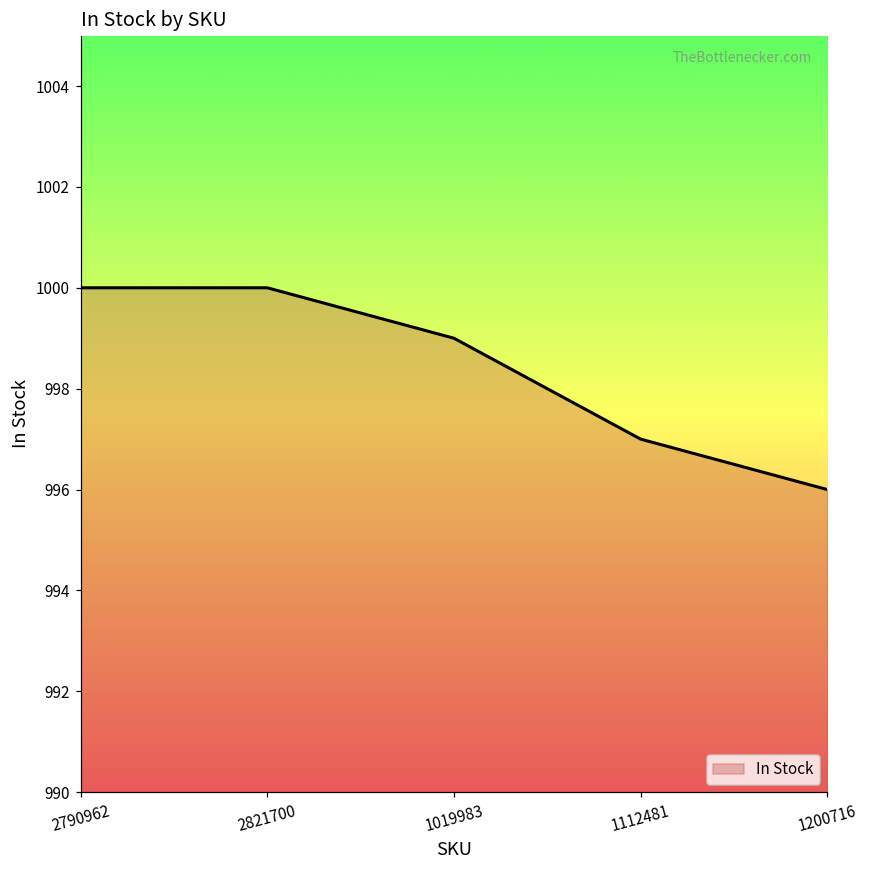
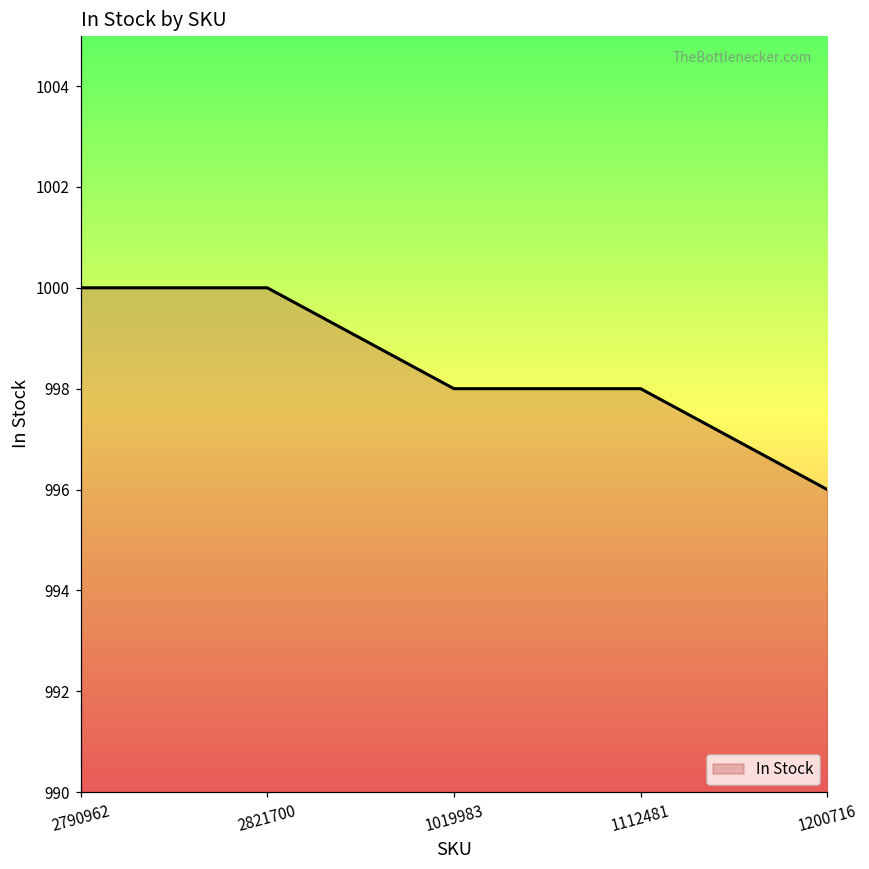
  {
    "2790962": 1000,
    "2821700": 1000,
-   "1019983": 999,
-   "1112481": 997,
+   "1019983": 998,
+   "1112481": 998,
    "1200716": 996
  }
